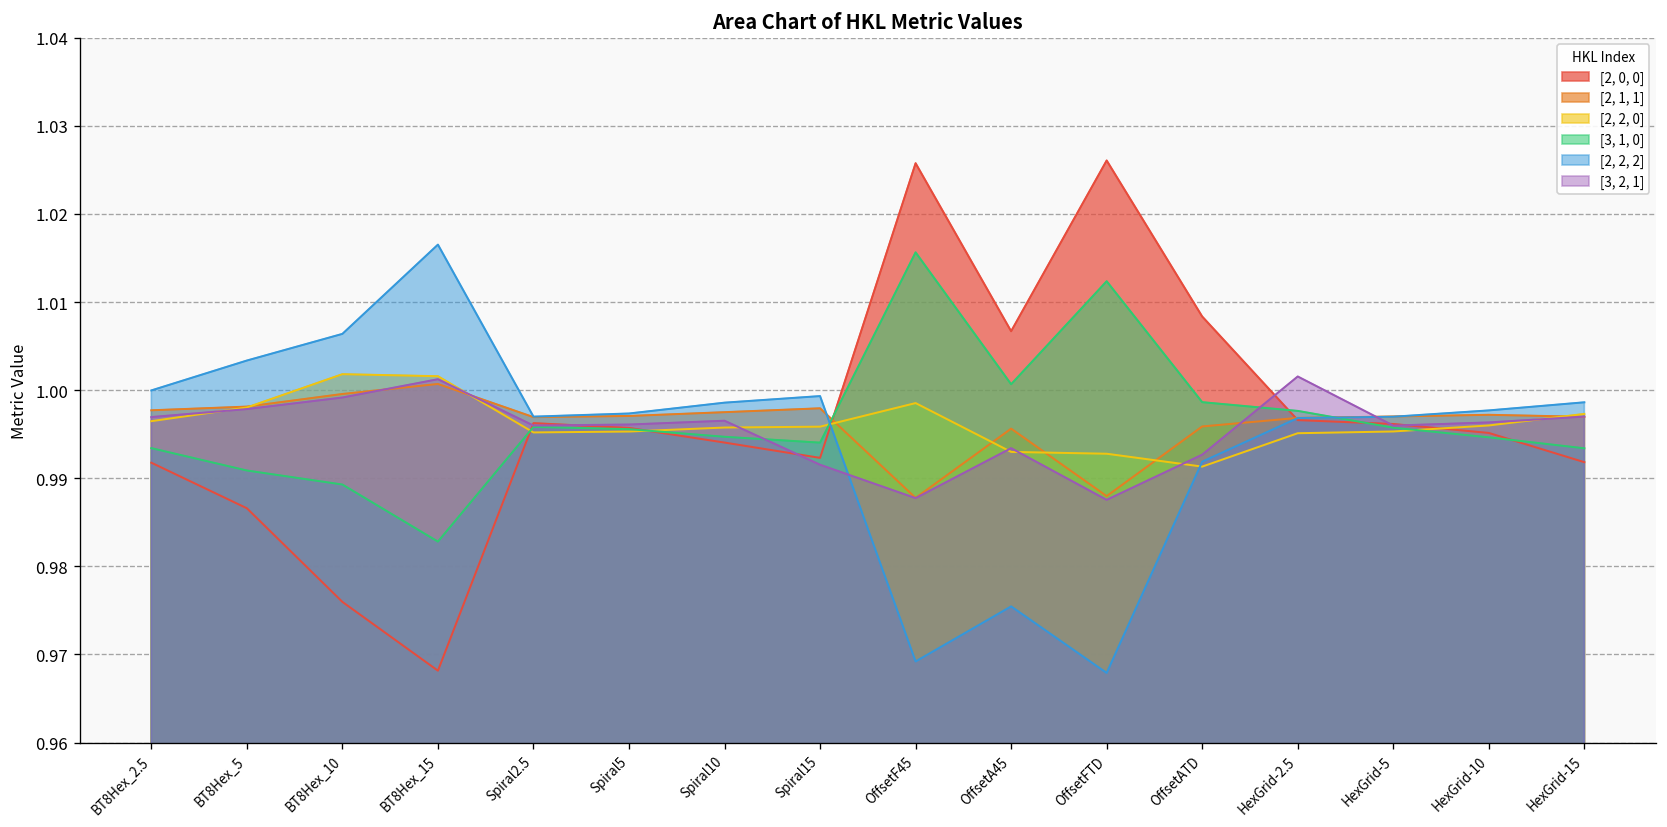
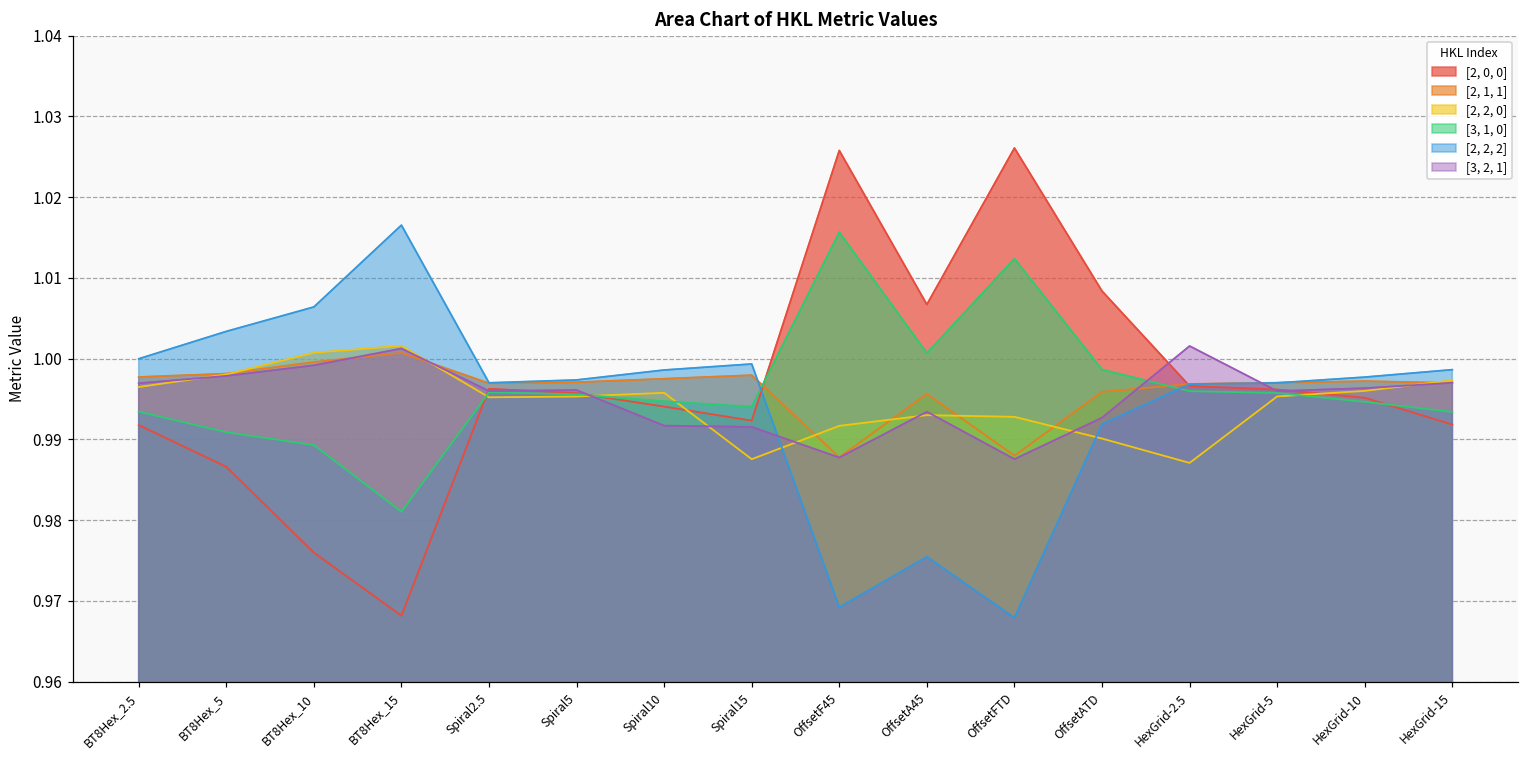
  {
    "[2, 2, 0]": {
      "BT8Hex_2.5": 0.996,
-     "BT8Hex_10": 1.002,
+     "BT8Hex_10": 1.001,
      "Spiral2.5": 0.995,
      "Spiral10": 0.996,
-     "Spiral15": 0.996,
-     "OffsetF45": 0.999,
+     "Spiral15": 0.988,
+     "OffsetF45": 0.992,
      "OffsetA45": 0.993,
      "OffsetFTD": 0.993,
-     "OffsetATD": 0.991,
-     "HexGrid-2.5": 0.995,
+     "OffsetATD": 0.990,
+     "HexGrid-2.5": 0.987,
      "HexGrid-5": 0.995
    },
    "[3, 1, 0]": {
      "BT8Hex_2.5": 0.993,
      "BT8Hex_5": 0.991,
      "BT8Hex_10": 0.989,
-     "BT8Hex_15": 0.983,
+     "BT8Hex_15": 0.981,
      "Spiral10": 0.995,
      "Spiral15": 0.994,
      "OffsetF45": 1.016,
      "OffsetA45": 1.001,
      "OffsetFTD": 1.012,
      "OffsetATD": 0.999,
-     "HexGrid-2.5": 0.998,
+     "HexGrid-2.5": 0.996,
      "HexGrid-10": 0.995,
      "HexGrid-15": 0.993
    },
    "[2, 2, 2]": {
      "BT8Hex_2.5": 1.000,
      "BT8Hex_5": 1.003,
      "BT8Hex_10": 1.006,
      "BT8Hex_15": 1.017,
      "Spiral10": 0.999,
      "Spiral15": 0.999,
      "OffsetF45": 0.969,
      "OffsetA45": 0.975,
      "OffsetFTD": 0.968,
      "OffsetATD": 0.992,
      "HexGrid-10": 0.998,
      "HexGrid-15": 0.999
    },
    "[3, 2, 1]": {
      "BT8Hex_2.5": 0.997,
      "BT8Hex_10": 0.999,
      "Spiral5": 0.996,
-     "Spiral10": 0.997,
+     "Spiral10": 0.992,
      "Spiral15": 0.992,
      "OffsetA45": 0.993,
      "OffsetFTD": 0.988,
      "OffsetATD": 0.993,
      "HexGrid-2.5": 1.002
    }
  }
